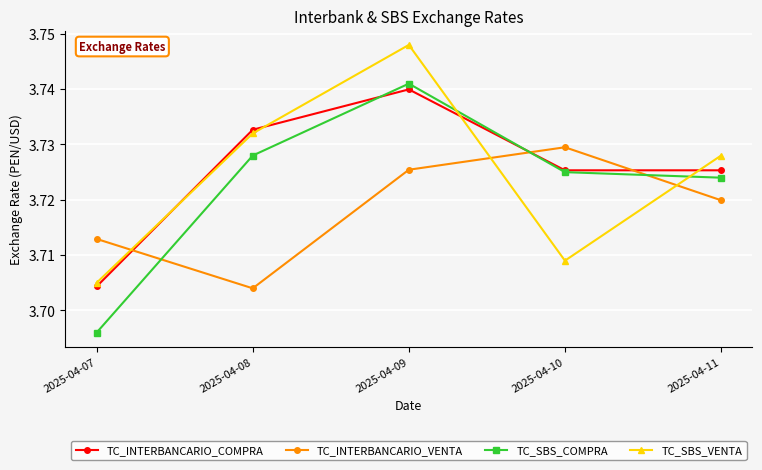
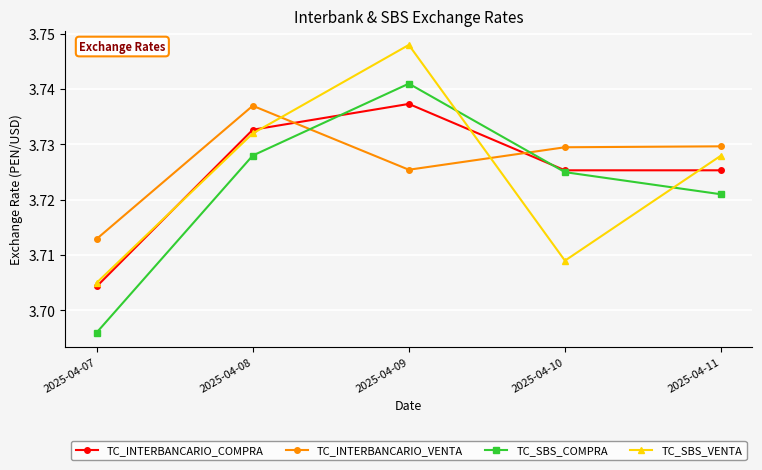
  {
    "TC_INTERBANCARIO_COMPRA": {
      "2025-04-07": 3.704,
      "2025-04-08": 3.733,
-     "2025-04-09": 3.740,
+     "2025-04-09": 3.737,
      "2025-04-11": 3.725
    },
    "TC_INTERBANCARIO_VENTA": {
      "2025-04-07": 3.713,
-     "2025-04-08": 3.704,
+     "2025-04-08": 3.737,
      "2025-04-09": 3.725,
      "2025-04-10": 3.730,
-     "2025-04-11": 3.720
+     "2025-04-11": 3.730
    },
    "TC_SBS_COMPRA": {
      "2025-04-07": 3.696,
      "2025-04-08": 3.728,
      "2025-04-09": 3.741,
-     "2025-04-11": 3.724
+     "2025-04-11": 3.721
    },
    "TC_SBS_VENTA": {
      "2025-04-07": 3.705,
      "2025-04-08": 3.732,
      "2025-04-09": 3.748,
      "2025-04-10": 3.709,
      "2025-04-11": 3.728
    }
  }
